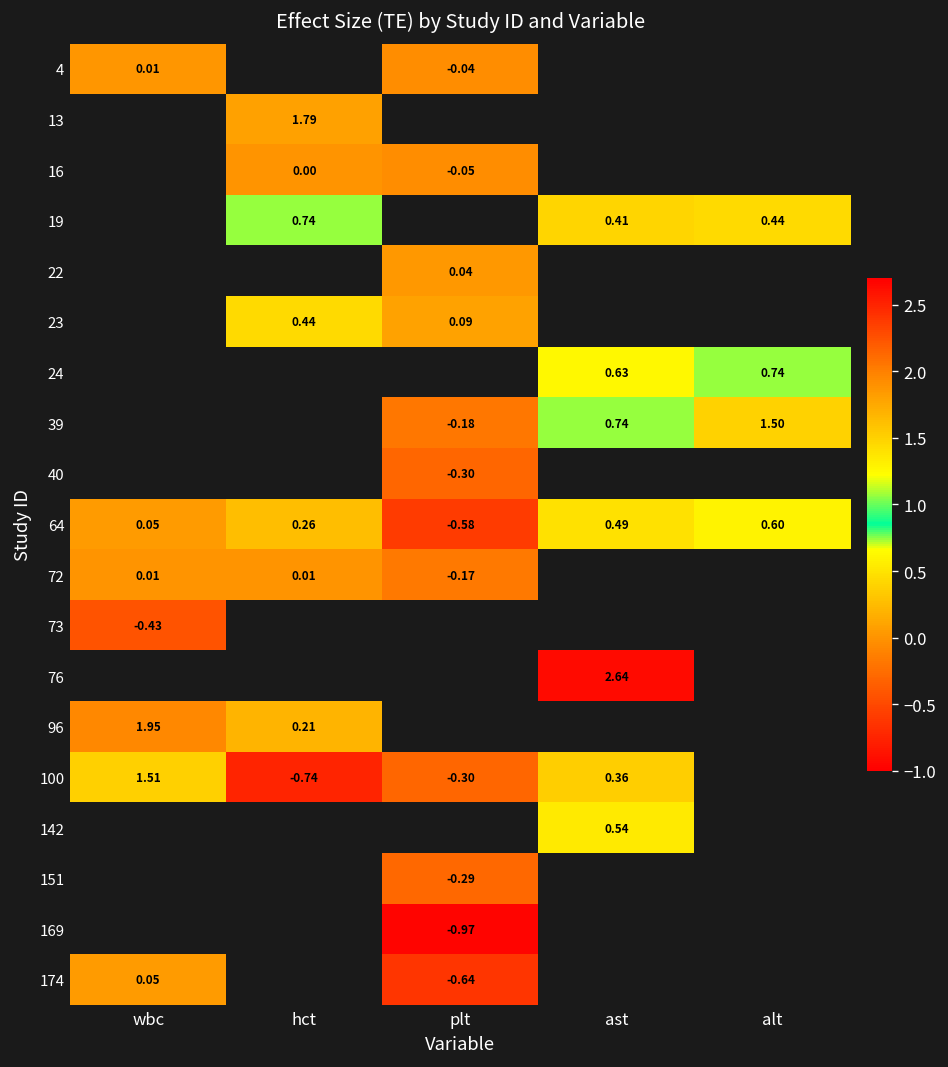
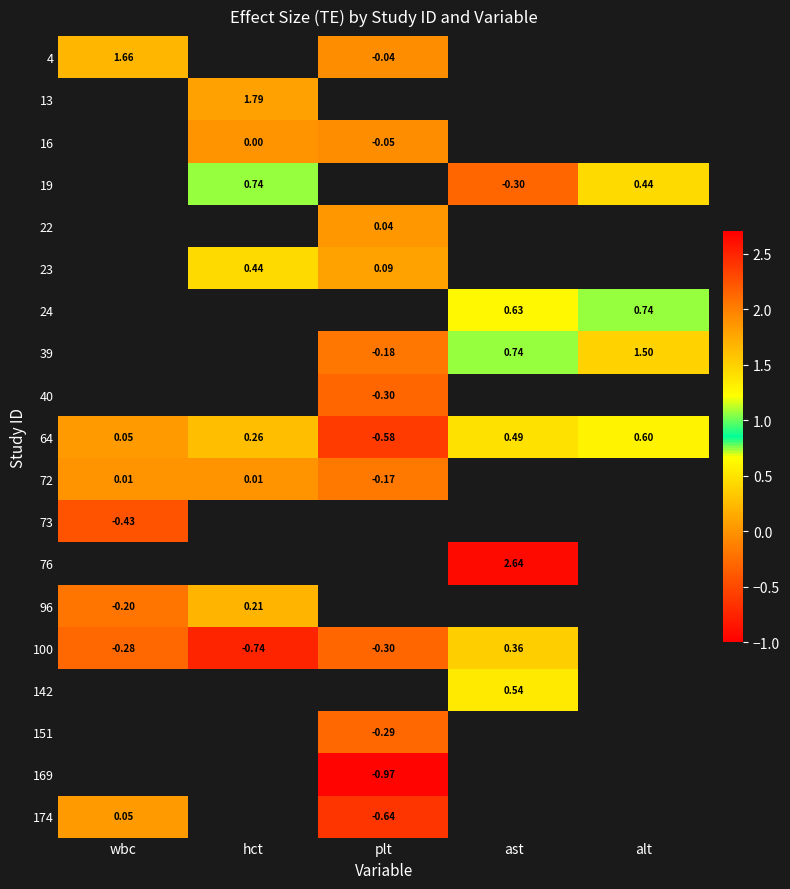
  {
    "4": {
-     "wbc": 0.01,
+     "wbc": 1.66,
      "plt": -0.04
    },
    "13": {
      "hct": 1.79
    },
    "16": {
      "hct": 0.00,
      "plt": -0.05
    },
    "19": {
      "hct": 0.74,
-     "ast": 0.41,
+     "ast": -0.30,
      "alt": 0.44
    },
    "22": {
      "plt": 0.04
    },
    "23": {
      "hct": 0.44,
      "plt": 0.09
    },
    "24": {
      "ast": 0.63,
      "alt": 0.74
    },
    "39": {
      "plt": -0.18,
      "ast": 0.74,
      "alt": 1.50
    },
    "40": {
      "plt": -0.30
    },
    "64": {
      "wbc": 0.05,
      "hct": 0.26,
      "plt": -0.58,
      "ast": 0.49,
      "alt": 0.60
    },
    "72": {
      "wbc": 0.01,
      "hct": 0.01,
      "plt": -0.17
    },
    "73": {
      "wbc": -0.43
    },
    "76": {
      "ast": 2.64
    },
    "96": {
-     "wbc": 1.95,
+     "wbc": -0.20,
      "hct": 0.21
    },
    "100": {
-     "wbc": 1.51,
+     "wbc": -0.28,
      "hct": -0.74,
      "plt": -0.30,
      "ast": 0.36
    },
    "142": {
      "ast": 0.54
    },
    "151": {
      "plt": -0.29
    },
    "169": {
      "plt": -0.97
    },
    "174": {
      "wbc": 0.05,
      "plt": -0.64
    }
  }
